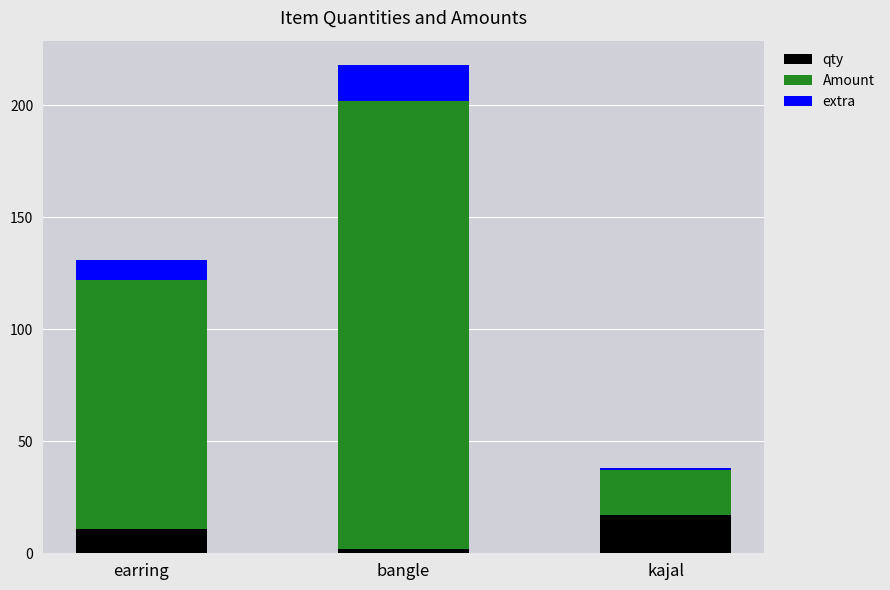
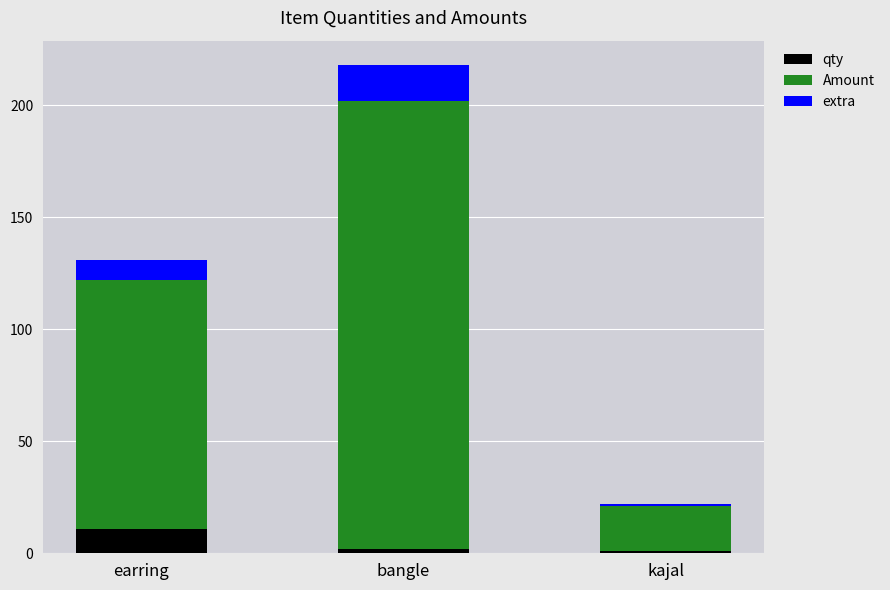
  {
    "qty": {
      "earring": 11,
      "bangle": 2,
-     "kajal": 17
+     "kajal": 1
    },
    "Amount": {
      "earring": 111,
      "bangle": 200,
      "kajal": 20
    },
    "extra": {
      "earring": 9,
      "bangle": 16
    }
  }
